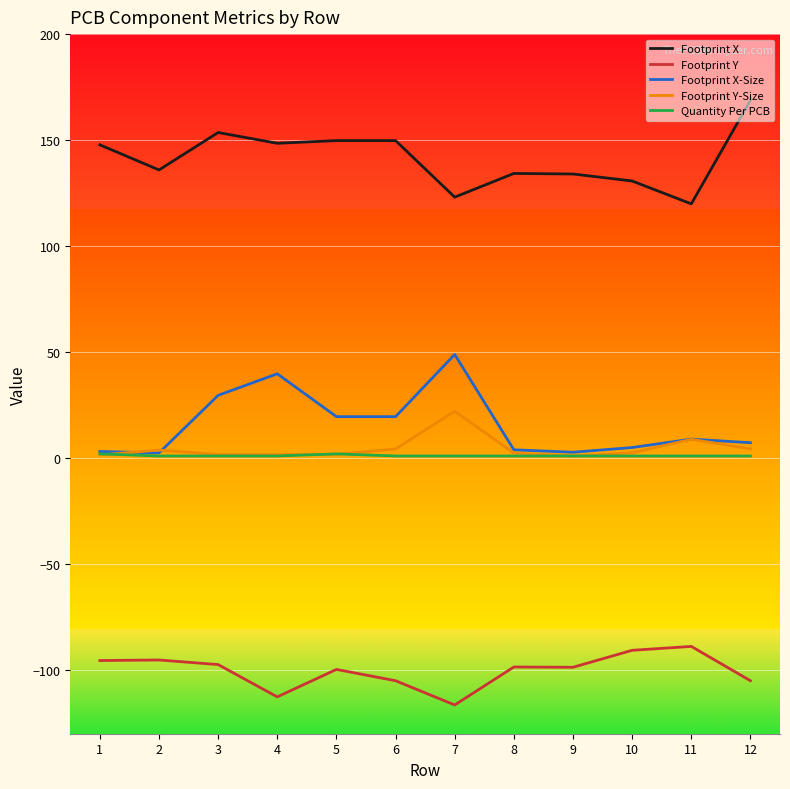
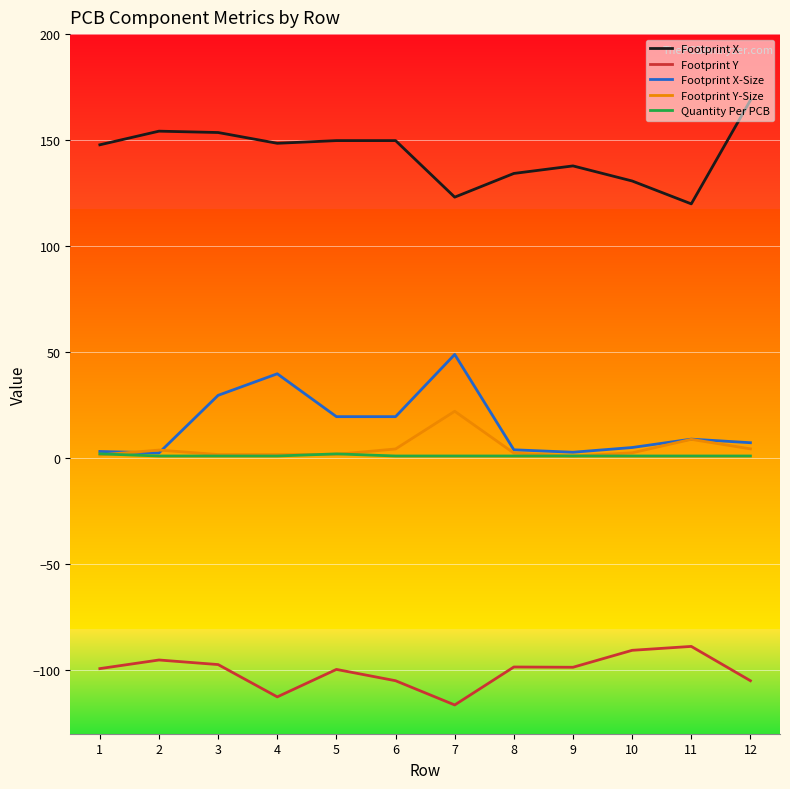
  {
    "Footprint X": {
      "1": 148,
-     "2": 136,
+     "2": 154,
      "3": 154,
      "4": 149,
      "5": 150,
      "6": 150,
      "7": 123,
      "8": 134,
-     "9": 134,
+     "9": 138,
      "10": 131,
      "11": 120
    },
    "Footprint Y": {
-     "1": -95,
+     "1": -99,
      "2": -95,
      "3": -97,
      "4": -113,
      "5": -100,
      "6": -105,
      "7": -116,
      "8": -99,
      "9": -99,
      "10": -91,
      "11": -89,
      "12": -105
    },
    "Footprint X-Size": {
      "2": 2,
      "3": 30,
      "4": 40,
      "5": 20,
      "6": 20,
      "7": 49,
      "8": 4,
      "9": 3,
      "10": 5,
      "12": 7
    },
    "Footprint Y-Size": {
      "2": 4,
      "6": 4,
      "7": 22,
      "8": 2,
      "10": 3,
      "12": 4
    },
    "Quantity Per PCB": {
      "2": 1,
      "6": 1,
      "7": 1,
      "8": 1,
      "10": 1,
      "11": 1,
      "12": 1
    }
  }
